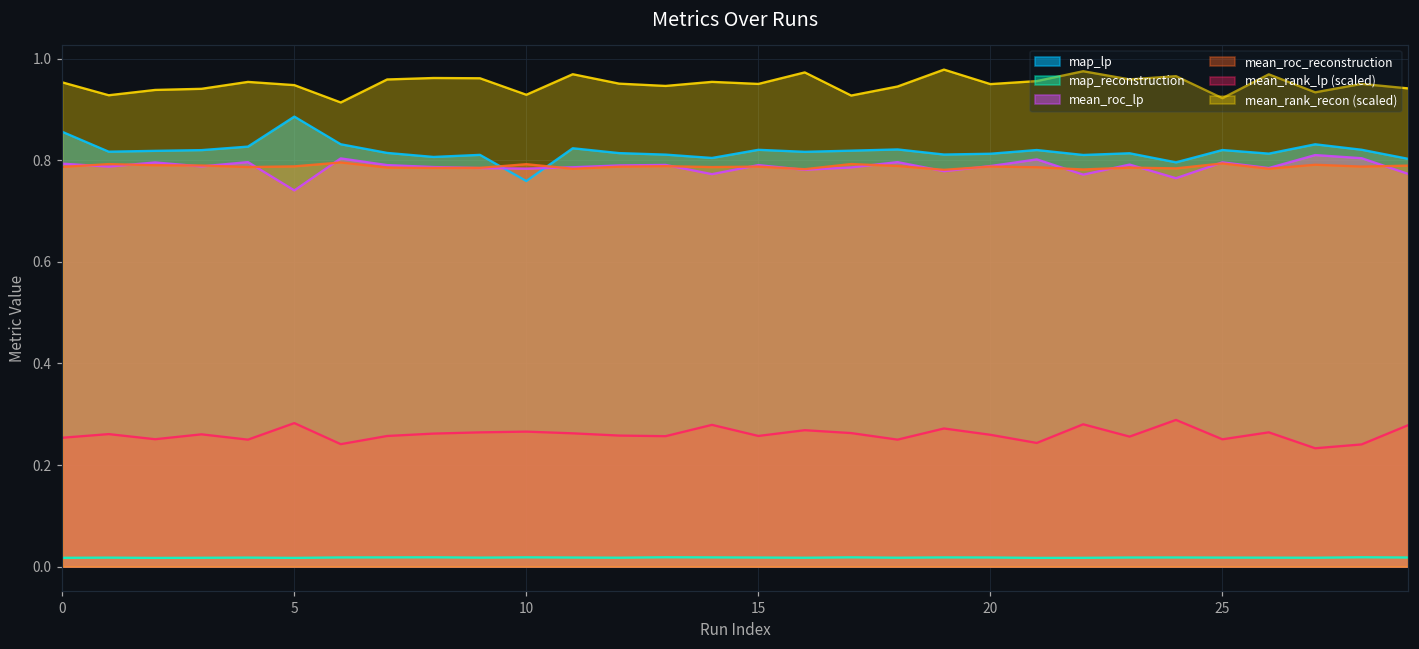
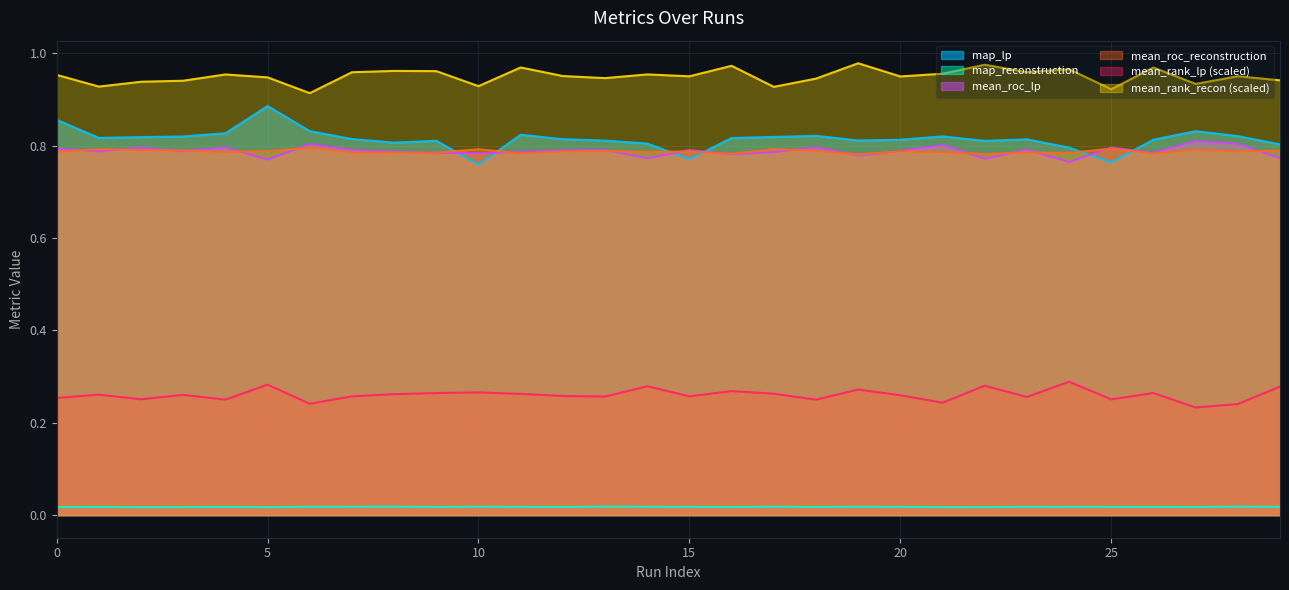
  {
    "map_lp": {
      "0": 0.86,
      "5": 0.89,
      "10": 0.76,
-     "15": 0.82,
+     "15": 0.77,
      "20": 0.81,
-     "25": 0.82
+     "25": 0.76
    },
    "map_reconstruction": {
      "0": 0.02,
      "5": 0.02,
      "10": 0.02,
      "15": 0.02,
      "20": 0.02,
      "25": 0.02
    },
    "mean_roc_lp": {
      "0": 0.79,
-     "5": 0.74,
+     "5": 0.77,
      "10": 0.78
    }
  }
